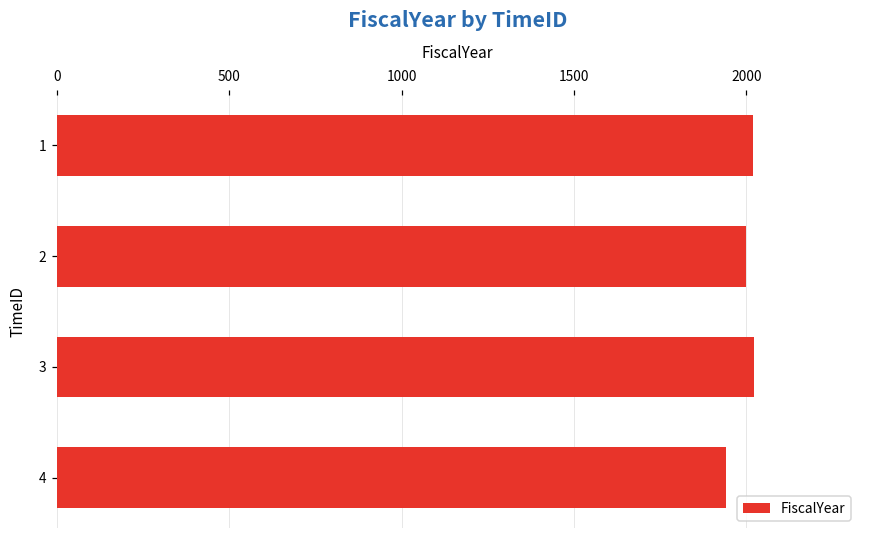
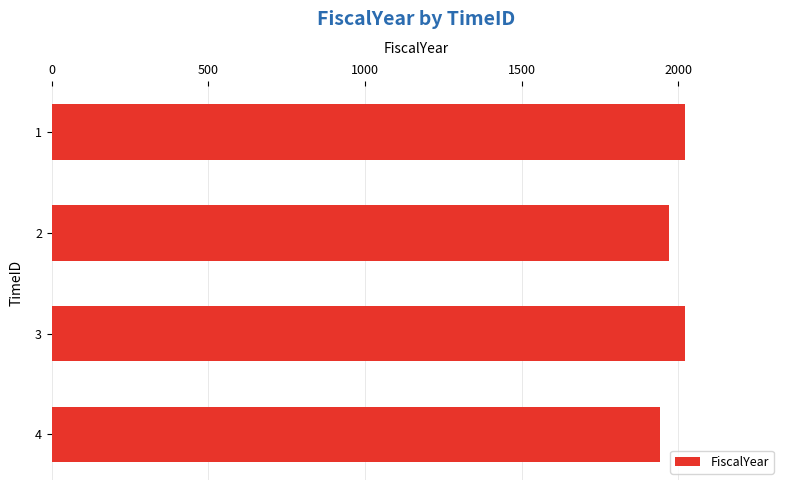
  {
    "1": 2020,
-   "2": 2000,
+   "2": 1970,
    "3": 2020,
    "4": 1940
  }
